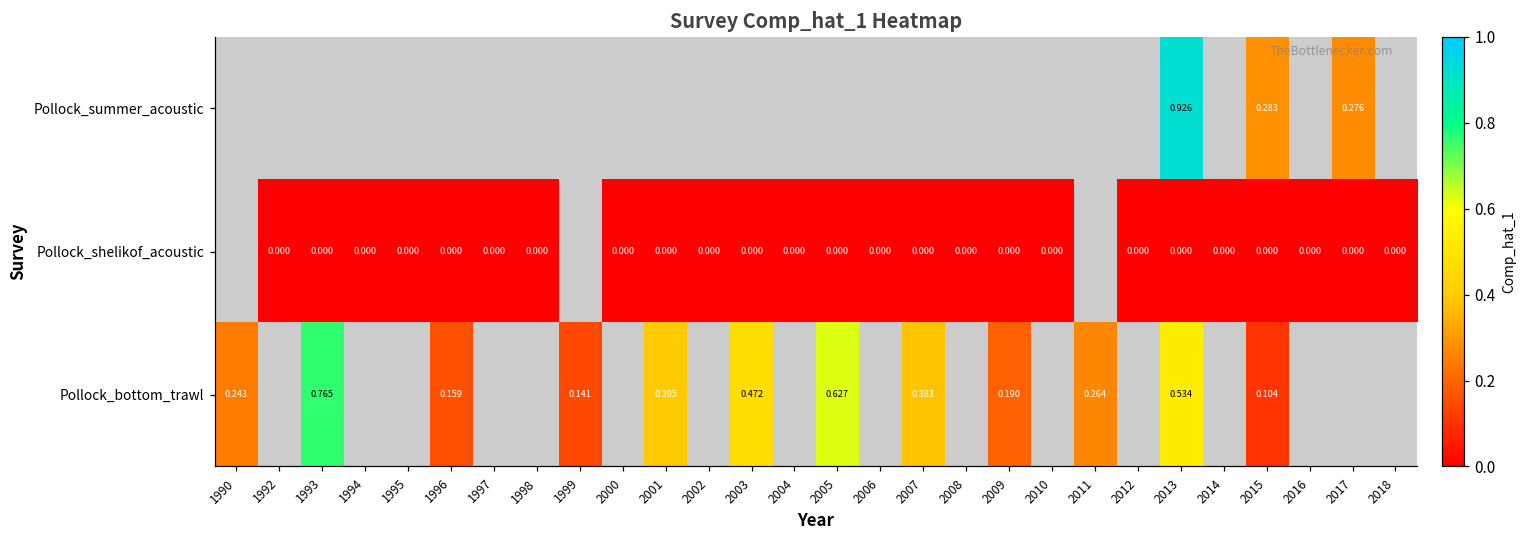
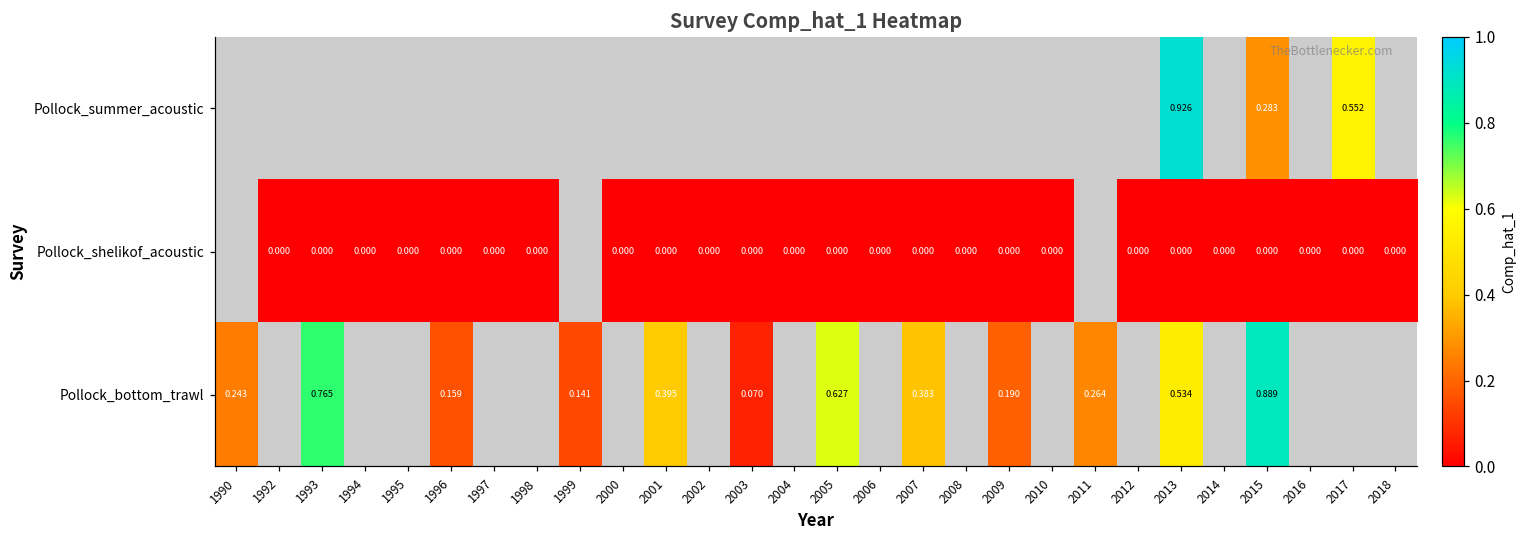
  {
    "Pollock_summer_acoustic": {
      "2013": 0.926,
      "2015": 0.283,
-     "2017": 0.276
+     "2017": 0.552
    },
    "Pollock_shelikof_acoustic": {
      "1992": 0.000,
      "1993": 0.000,
      "1994": 0.000,
      "1995": 0.000,
      "1996": 0.000,
      "1997": 0.000,
      "1998": 0.000,
      "2000": 0.000,
      "2001": 0.000,
      "2002": 0.000,
      "2003": 0.000,
      "2004": 0.000,
      "2005": 0.000,
      "2006": 0.000,
      "2007": 0.000,
      "2008": 0.000,
      "2009": 0.000,
      "2010": 0.000,
      "2012": 0.000,
      "2013": 0.000,
      "2014": 0.000,
      "2015": 0.000,
      "2016": 0.000,
      "2017": 0.000,
      "2018": 0.000
    },
    "Pollock_bottom_trawl": {
      "1990": 0.243,
      "1993": 0.765,
      "1996": 0.159,
      "1999": 0.141,
      "2001": 0.395,
-     "2003": 0.472,
+     "2003": 0.070,
      "2005": 0.627,
      "2007": 0.383,
      "2009": 0.190,
      "2011": 0.264,
      "2013": 0.534,
-     "2015": 0.104
+     "2015": 0.889
    }
  }
